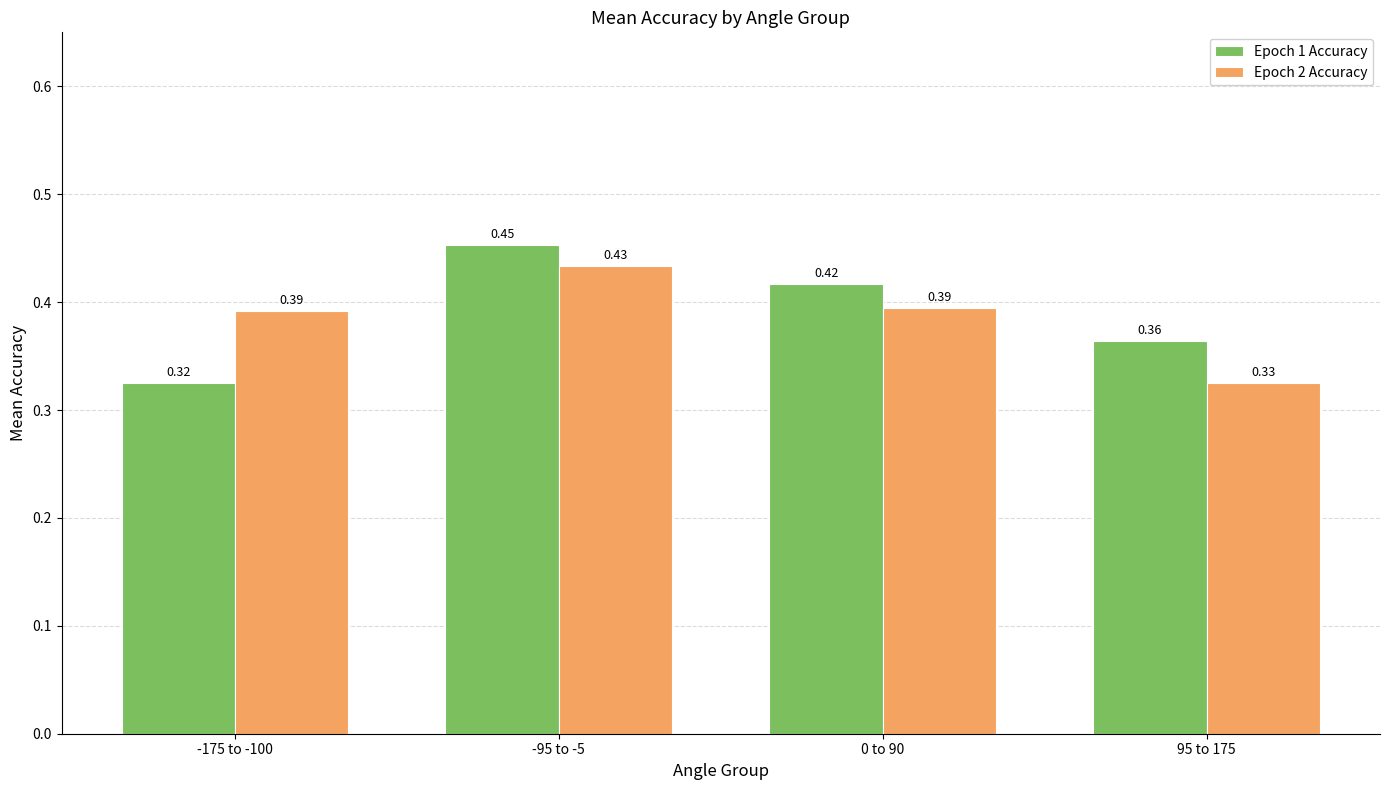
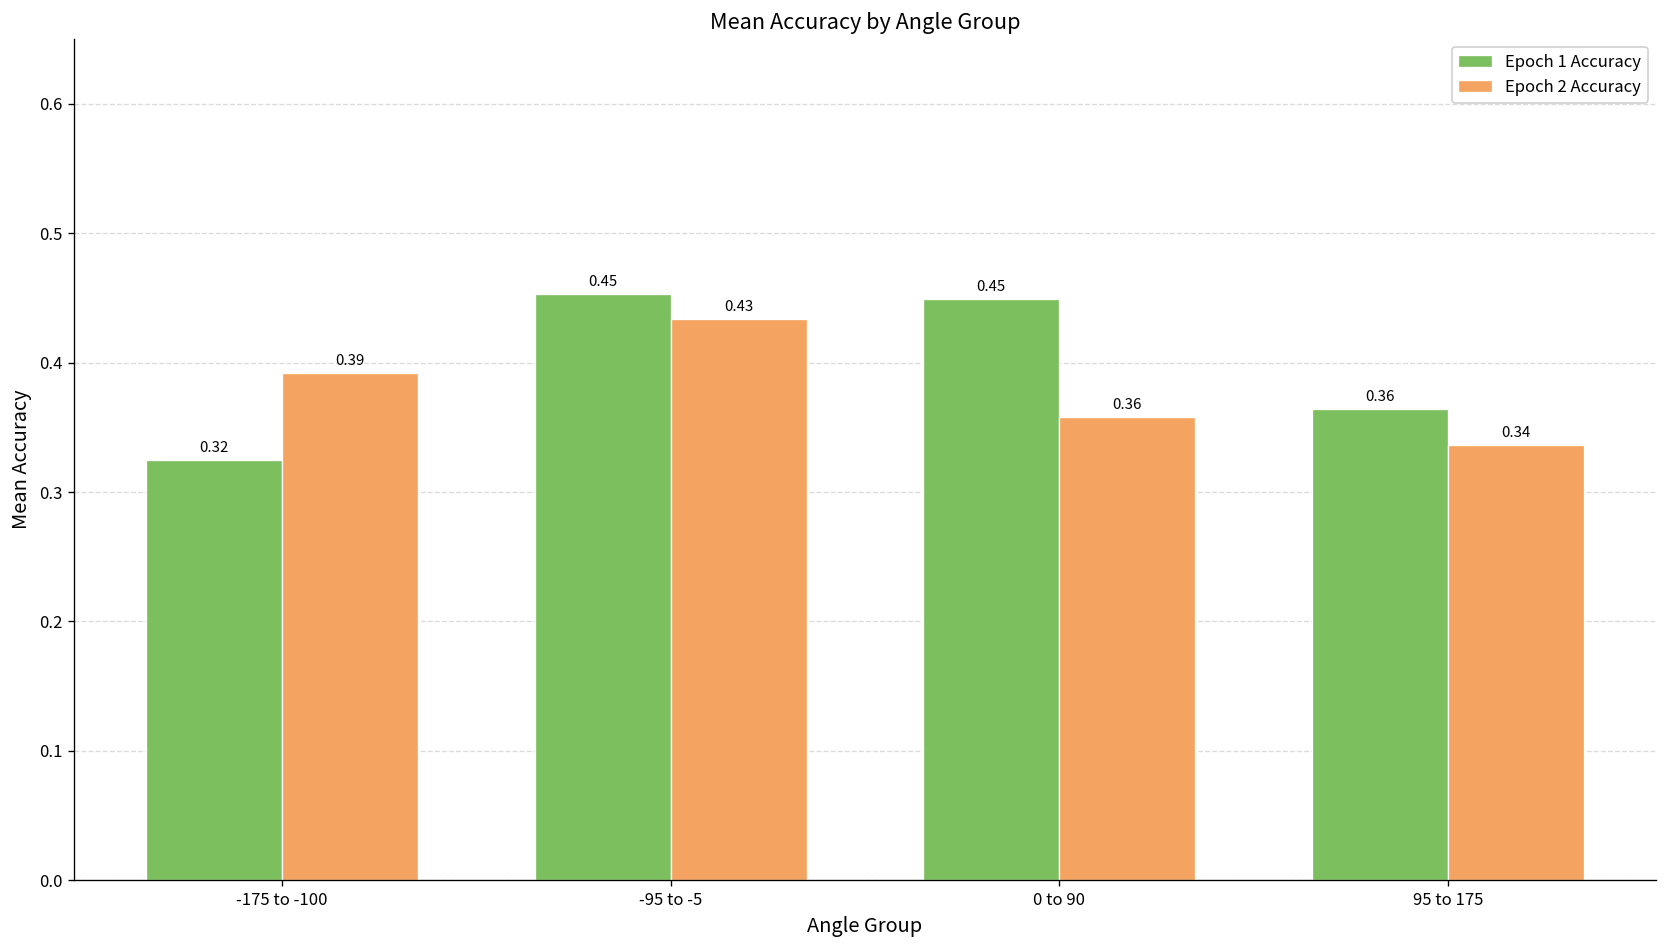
  {
    "Epoch 1 Accuracy": {
      "-175 to -100": 0.32,
      "-95 to -5": 0.45,
-     "0 to 90": 0.42,
+     "0 to 90": 0.45,
      "95 to 175": 0.36
    },
    "Epoch 2 Accuracy": {
      "-175 to -100": 0.39,
      "-95 to -5": 0.43,
-     "0 to 90": 0.39,
-     "95 to 175": 0.33
+     "0 to 90": 0.36,
+     "95 to 175": 0.34
    }
  }
